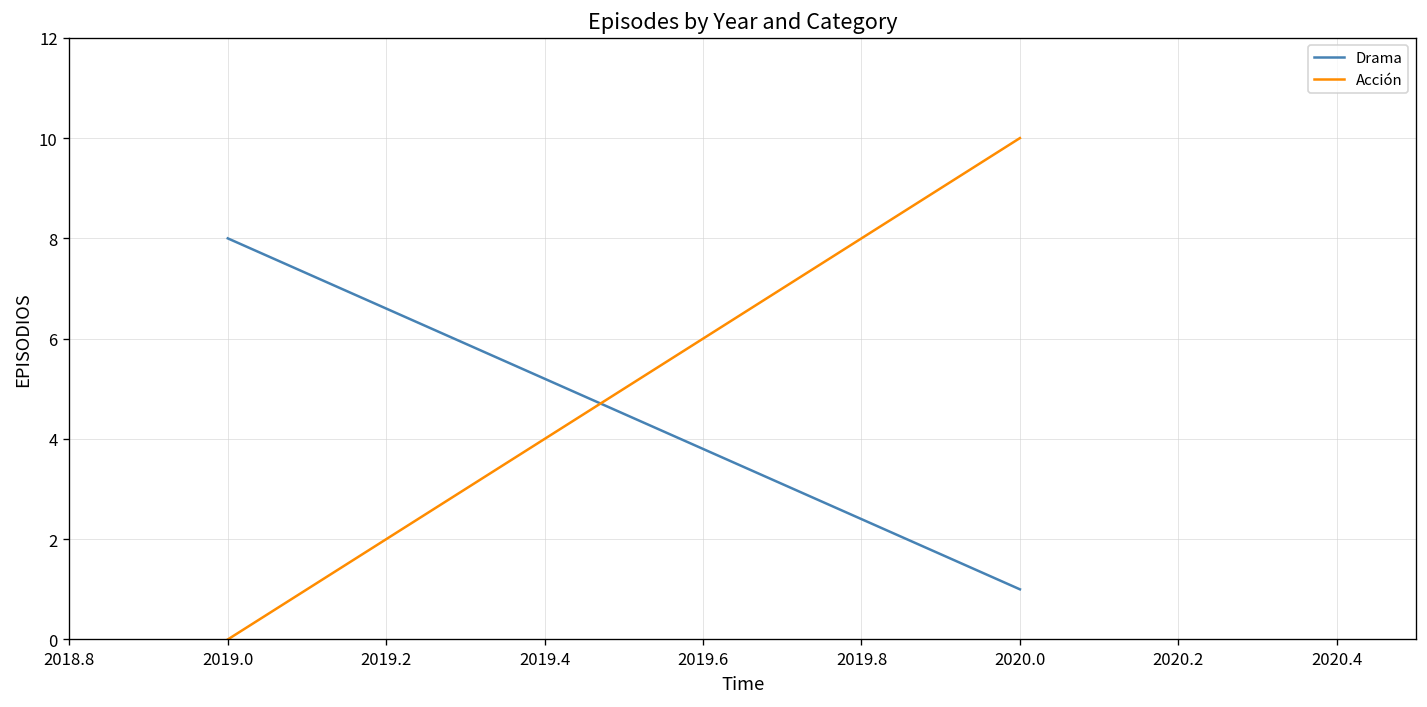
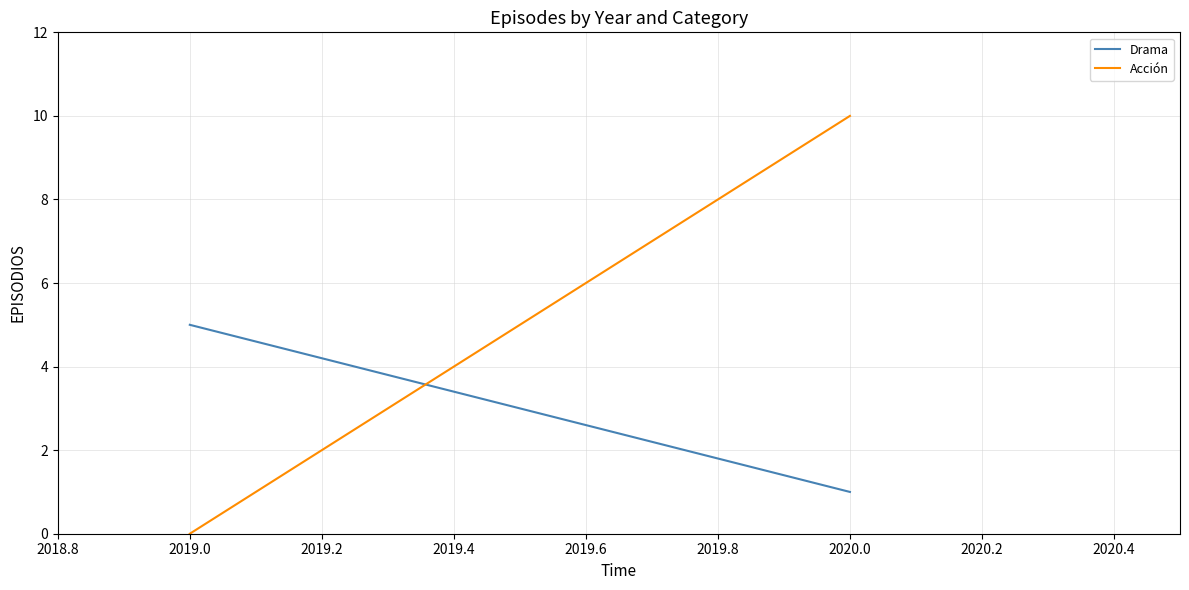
  {
    "Drama": {
-     "2019.0": 8,
+     "2019.0": 5,
      "2020.0": 1
    },
    "Acción": {
      "2019.0": 0,
      "2020.0": 10
    }
  }
